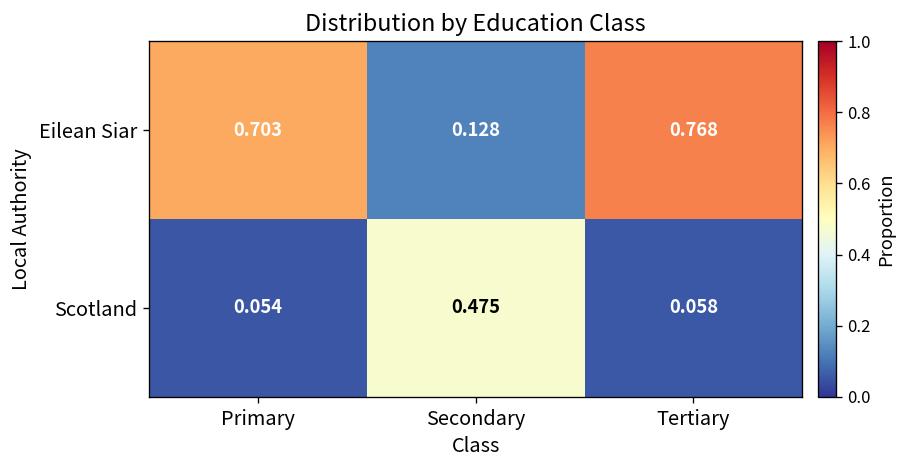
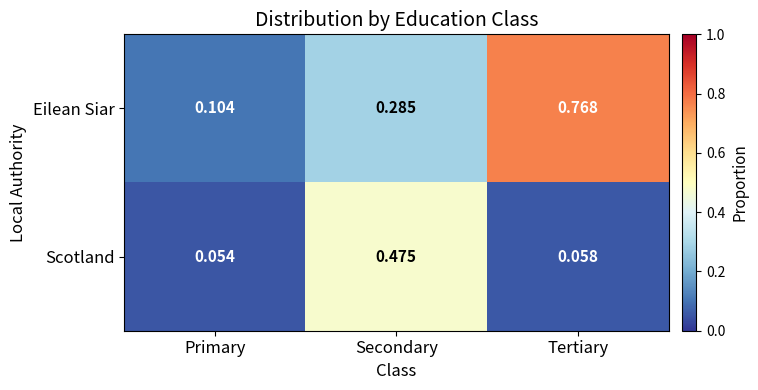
  {
    "Eilean Siar": {
-     "Primary": 0.703,
-     "Secondary": 0.128,
+     "Primary": 0.104,
+     "Secondary": 0.285,
      "Tertiary": 0.768
    },
    "Scotland": {
      "Primary": 0.054,
      "Secondary": 0.475,
      "Tertiary": 0.058
    }
  }
